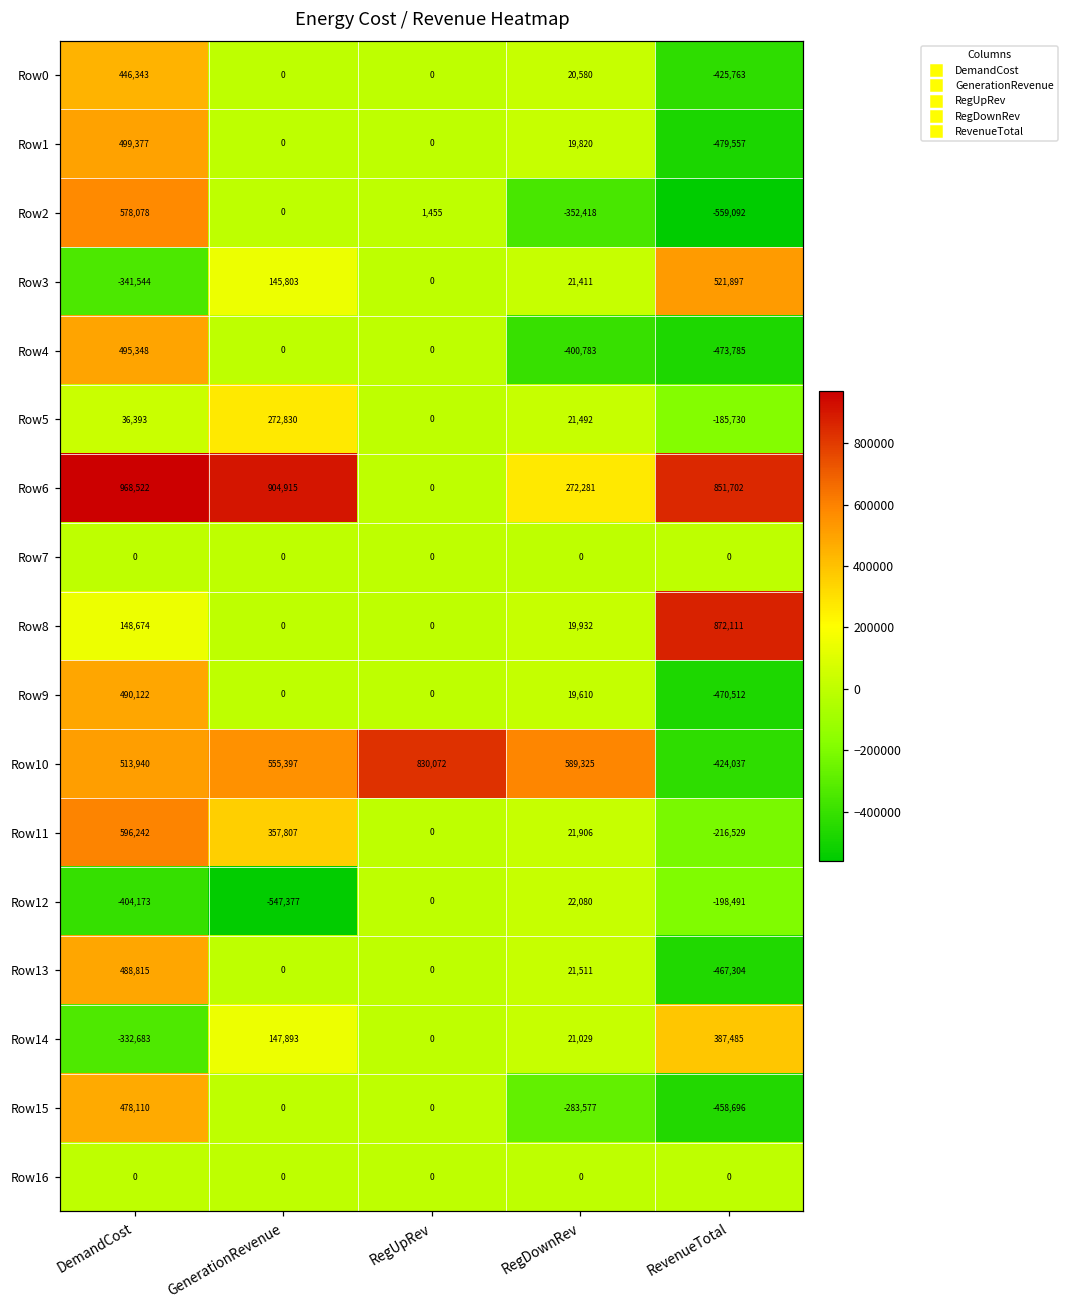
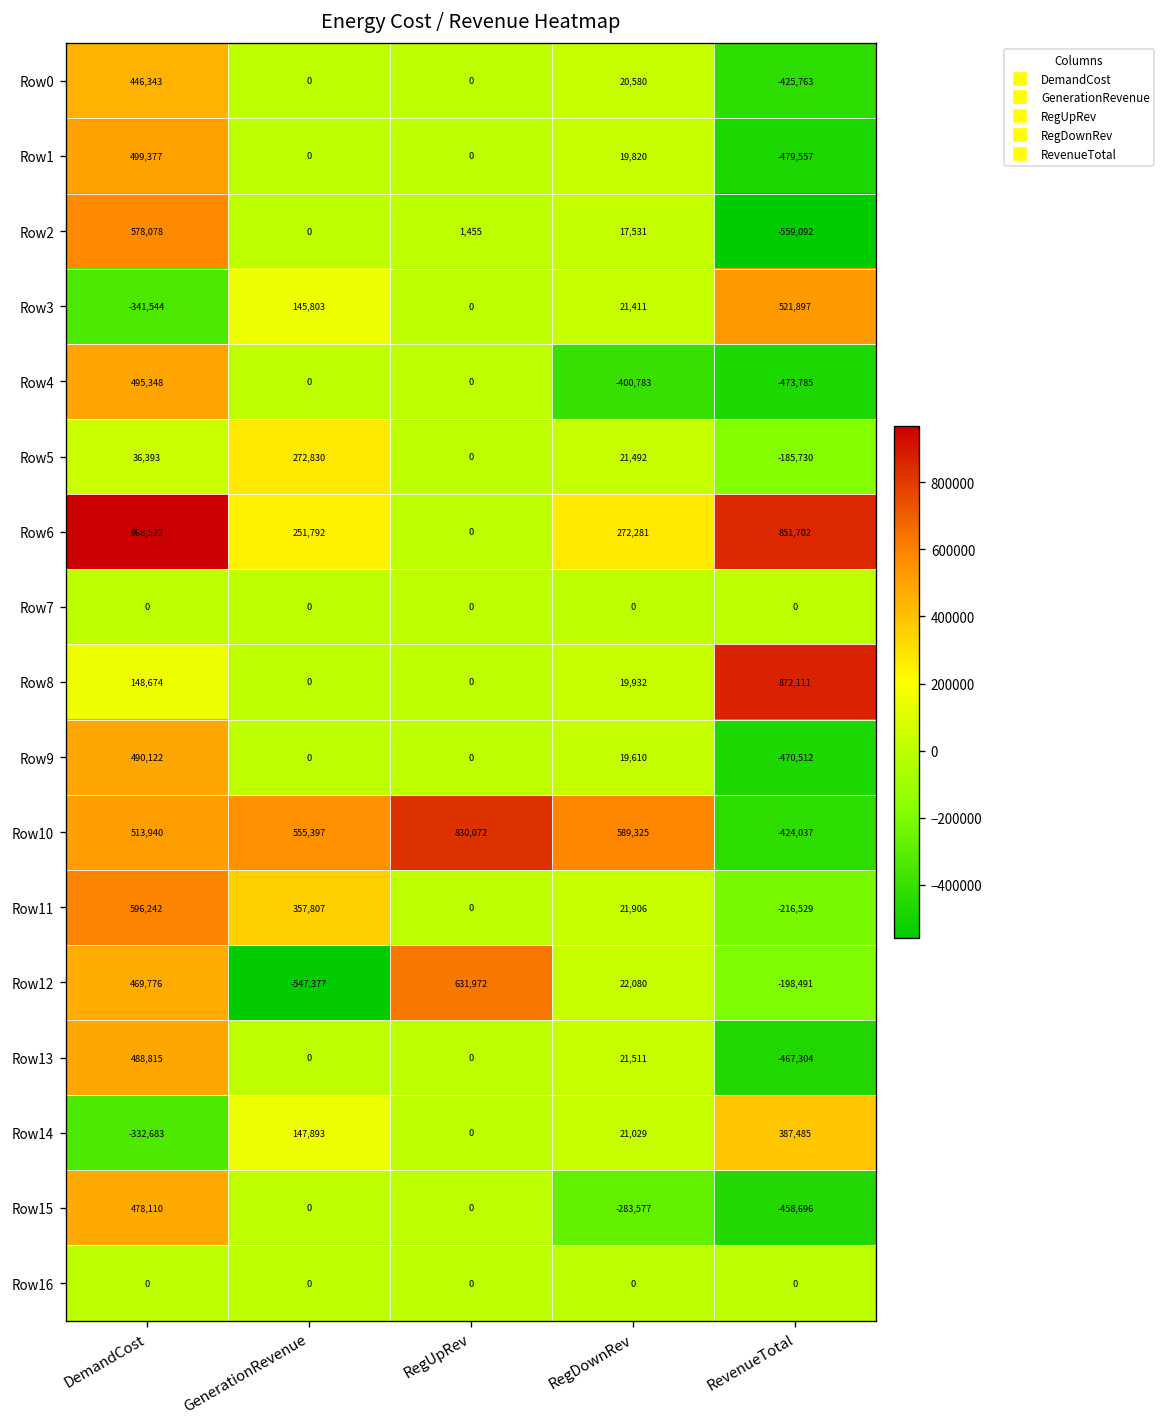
  {
    "Row0": {
      "DemandCost": "446,343",
      "GenerationRevenue": "0",
      "RegUpRev": "0",
      "RegDownRev": "20,580",
      "RevenueTotal": "-425,763"
    },
    "Row1": {
      "DemandCost": "499,377",
      "GenerationRevenue": "0",
      "RegUpRev": "0",
      "RegDownRev": "19,820",
      "RevenueTotal": "-479,557"
    },
    "Row2": {
      "DemandCost": "578,078",
      "GenerationRevenue": "0",
      "RegUpRev": "1,455",
-     "RegDownRev": "-352,418",
+     "RegDownRev": "17,531",
      "RevenueTotal": "-559,092"
    },
    "Row3": {
      "DemandCost": "-341,544",
      "GenerationRevenue": "145,803",
      "RegUpRev": "0",
      "RegDownRev": "21,411",
      "RevenueTotal": "521,897"
    },
    "Row4": {
      "DemandCost": "495,348",
      "GenerationRevenue": "0",
      "RegUpRev": "0",
      "RegDownRev": "-400,783",
      "RevenueTotal": "-473,785"
    },
    "Row5": {
      "DemandCost": "36,393",
      "GenerationRevenue": "272,830",
      "RegUpRev": "0",
      "RegDownRev": "21,492",
      "RevenueTotal": "-185,730"
    },
    "Row6": {
      "DemandCost": "968,522",
-     "GenerationRevenue": "904,915",
+     "GenerationRevenue": "251,792",
      "RegUpRev": "0",
      "RegDownRev": "272,281",
      "RevenueTotal": "851,702"
    },
    "Row7": {
      "DemandCost": "0",
      "GenerationRevenue": "0",
      "RegUpRev": "0",
      "RegDownRev": "0",
      "RevenueTotal": "0"
    },
    "Row8": {
      "DemandCost": "148,674",
      "GenerationRevenue": "0",
      "RegUpRev": "0",
      "RegDownRev": "19,932",
      "RevenueTotal": "872,111"
    },
    "Row9": {
      "DemandCost": "490,122",
      "GenerationRevenue": "0",
      "RegUpRev": "0",
      "RegDownRev": "19,610",
      "RevenueTotal": "-470,512"
    },
    "Row10": {
      "DemandCost": "513,940",
      "GenerationRevenue": "555,397",
      "RegUpRev": "830,072",
      "RegDownRev": "589,325",
      "RevenueTotal": "-424,037"
    },
    "Row11": {
      "DemandCost": "596,242",
      "GenerationRevenue": "357,807",
      "RegUpRev": "0",
      "RegDownRev": "21,906",
      "RevenueTotal": "-216,529"
    },
    "Row12": {
-     "DemandCost": "-404,173",
+     "DemandCost": "469,776",
      "GenerationRevenue": "-547,377",
-     "RegUpRev": "0",
+     "RegUpRev": "631,972",
      "RegDownRev": "22,080",
      "RevenueTotal": "-198,491"
    },
    "Row13": {
      "DemandCost": "488,815",
      "GenerationRevenue": "0",
      "RegUpRev": "0",
      "RegDownRev": "21,511",
      "RevenueTotal": "-467,304"
    },
    "Row14": {
      "DemandCost": "-332,683",
      "GenerationRevenue": "147,893",
      "RegUpRev": "0",
      "RegDownRev": "21,029",
      "RevenueTotal": "387,485"
    },
    "Row15": {
      "DemandCost": "478,110",
      "GenerationRevenue": "0",
      "RegUpRev": "0",
      "RegDownRev": "-283,577",
      "RevenueTotal": "-458,696"
    },
    "Row16": {
      "DemandCost": "0",
      "GenerationRevenue": "0",
      "RegUpRev": "0",
      "RegDownRev": "0",
      "RevenueTotal": "0"
    }
  }
